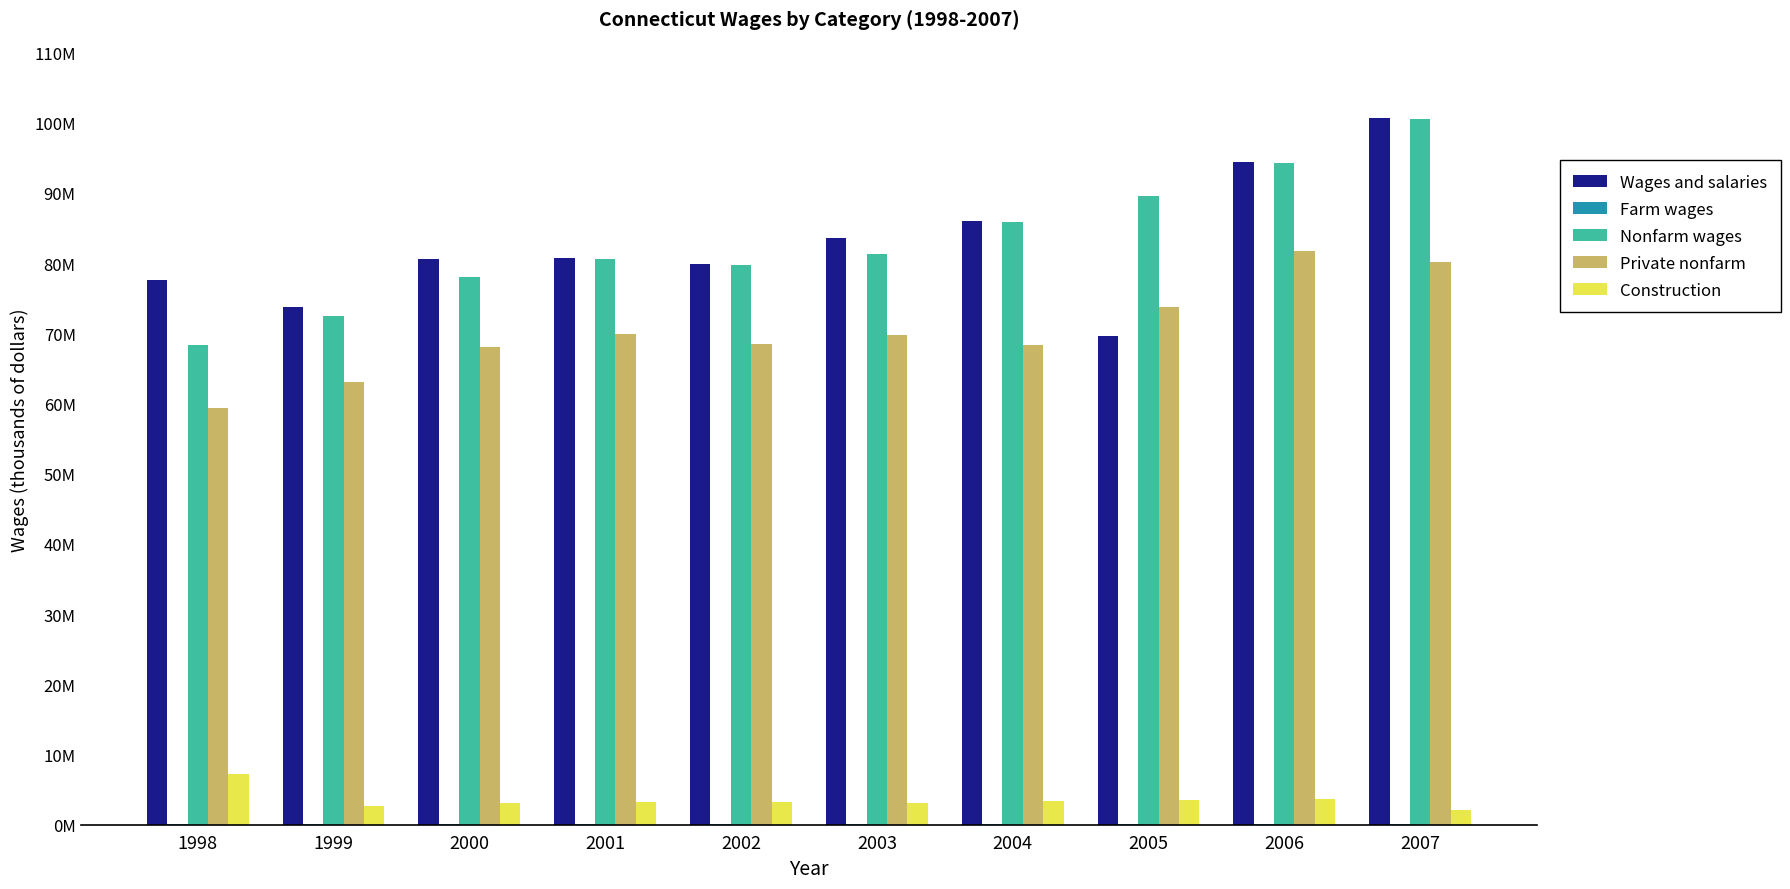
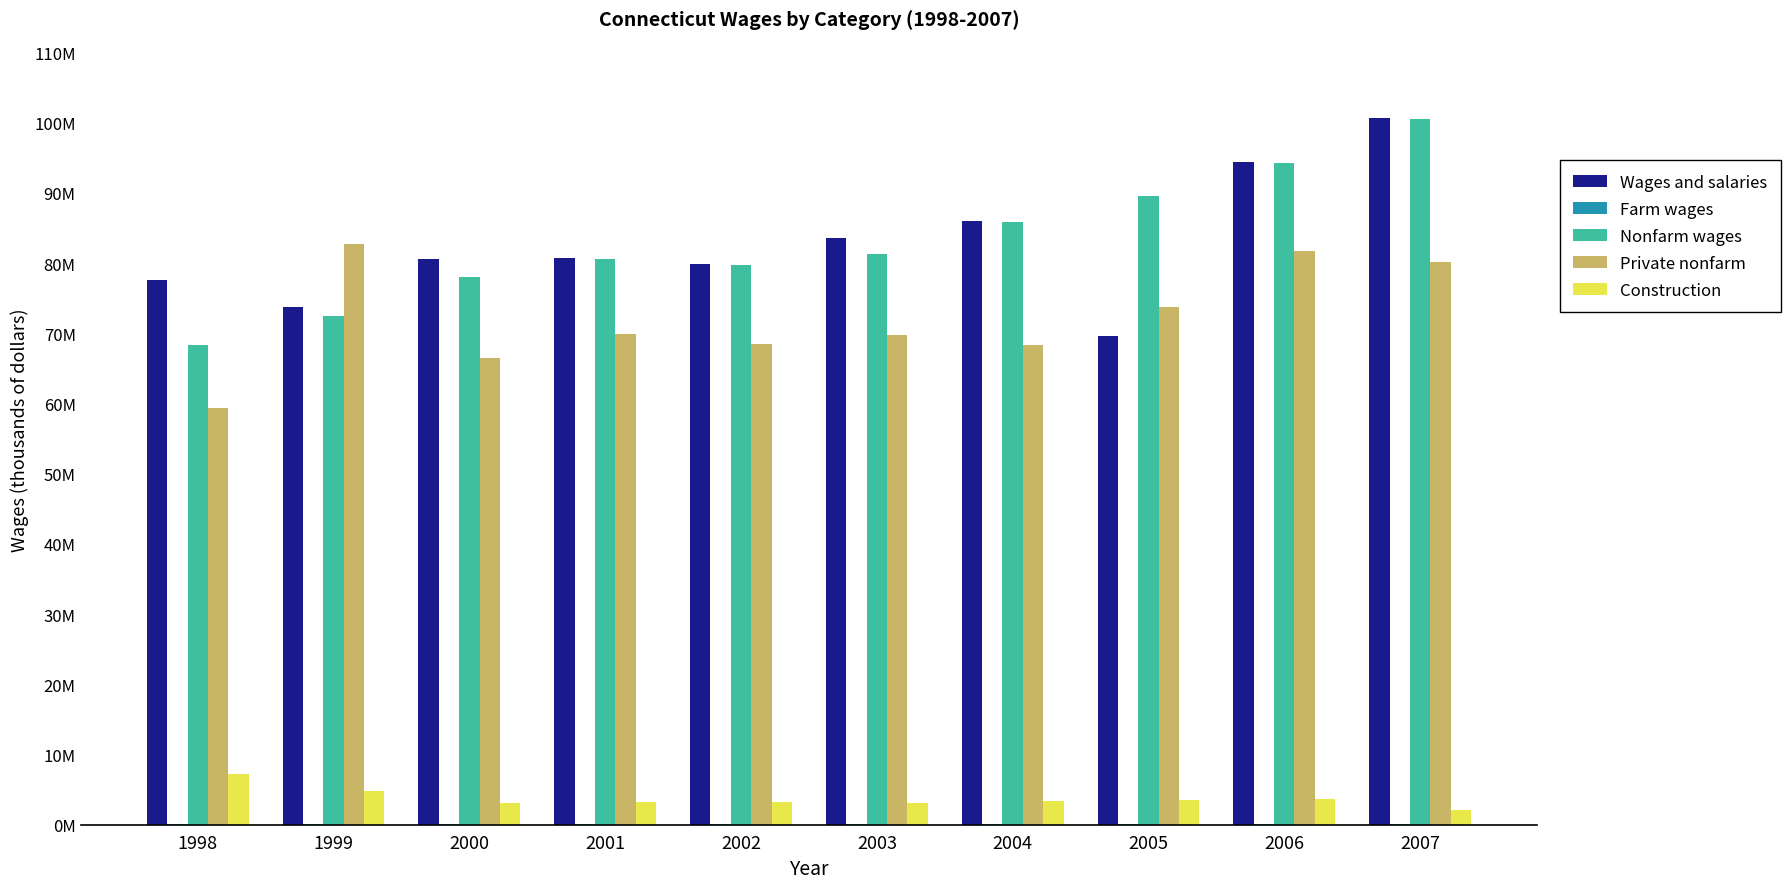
  {
    "Wages and salaries": {
      "1998": 78000000,
      "1999": 74000000,
      "2000": 81000000,
      "2001": 81000000,
      "2002": 80000000,
      "2003": 84000000,
      "2004": 86000000,
      "2005": 70000000,
      "2006": 94000000,
      "2007": 101000000
    },
    "Private nonfarm": {
      "1998": 59000000,
-     "1999": 63000000,
-     "2000": 68000000,
+     "1999": 83000000,
+     "2000": 66000000,
      "2001": 70000000,
      "2002": 68000000,
      "2003": 70000000,
      "2004": 68000000,
      "2005": 74000000,
      "2006": 82000000,
      "2007": 80000000
    },
    "Construction": {
      "1998": 7000000,
-     "1999": 3000000,
+     "1999": 5000000,
      "2000": 3000000,
      "2001": 3000000,
      "2002": 3000000,
      "2003": 3000000,
      "2004": 3000000,
      "2005": 4000000,
      "2006": 4000000,
      "2007": 2000000
    }
  }
